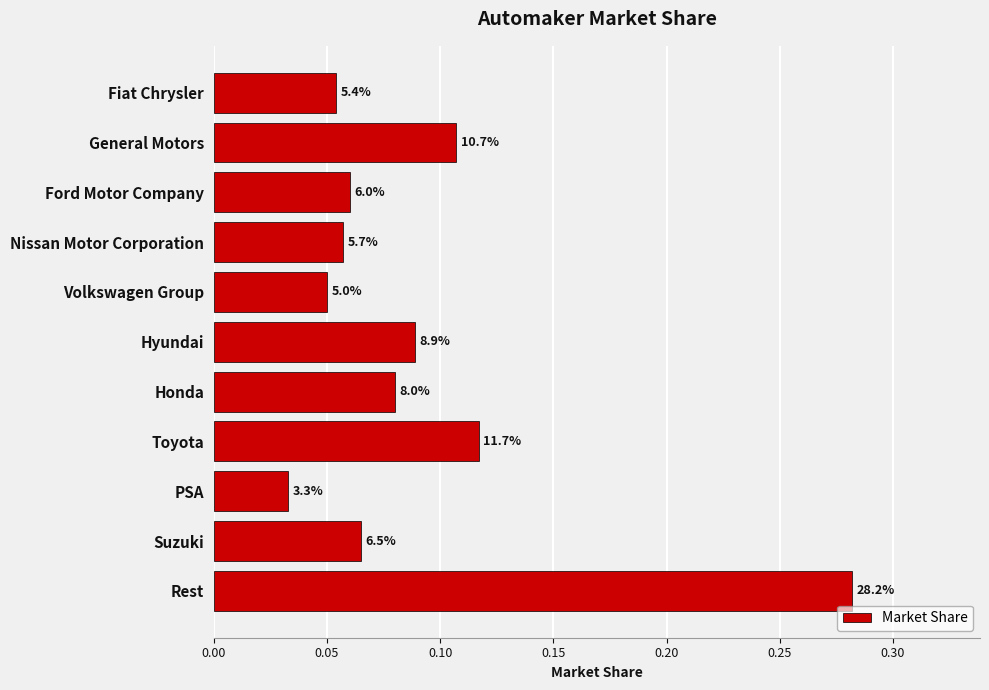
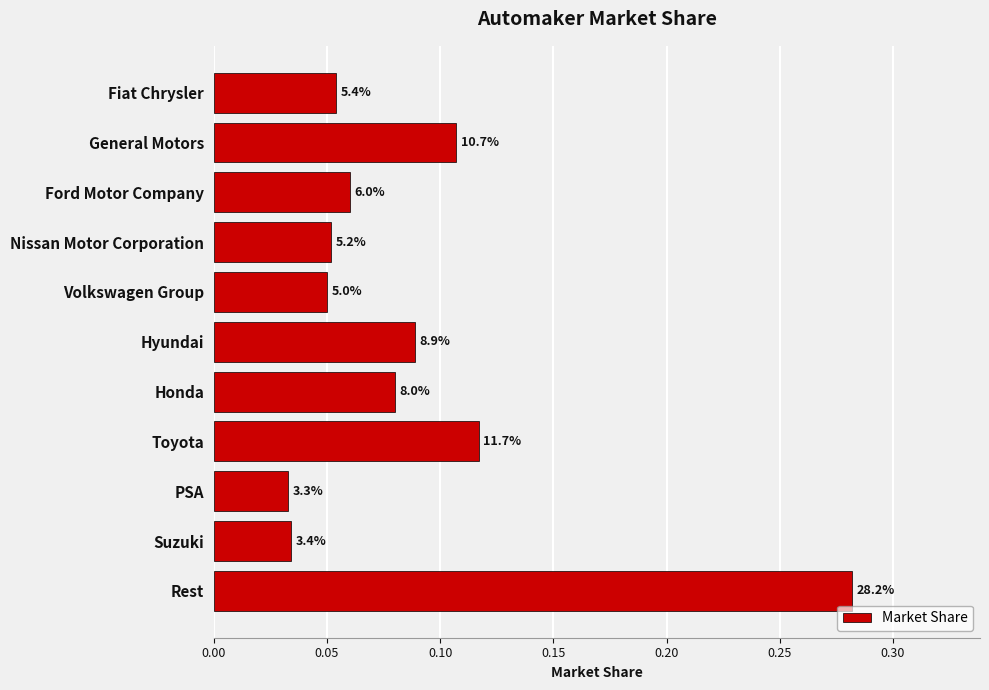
  {
    "Fiat Chrysler": "5.4%",
    "General Motors": "10.7%",
    "Ford Motor Company": "6.0%",
-   "Nissan Motor Corporation": "5.7%",
+   "Nissan Motor Corporation": "5.2%",
    "Volkswagen Group": "5.0%",
    "Hyundai": "8.9%",
    "Honda": "8.0%",
    "Toyota": "11.7%",
    "PSA": "3.3%",
-   "Suzuki": "6.5%",
+   "Suzuki": "3.4%",
    "Rest": "28.2%"
  }
